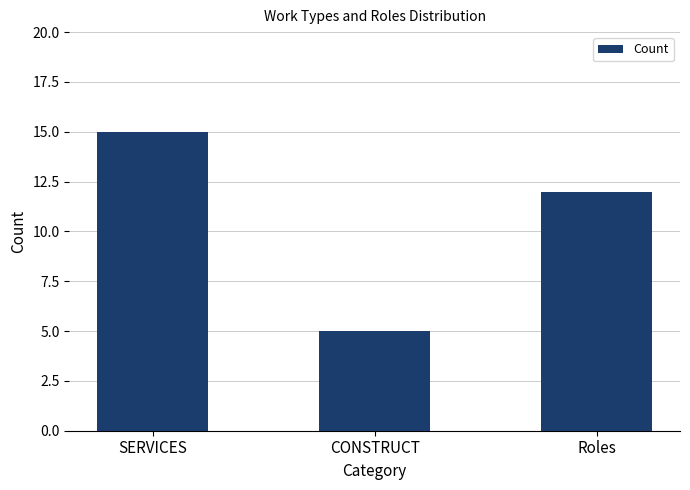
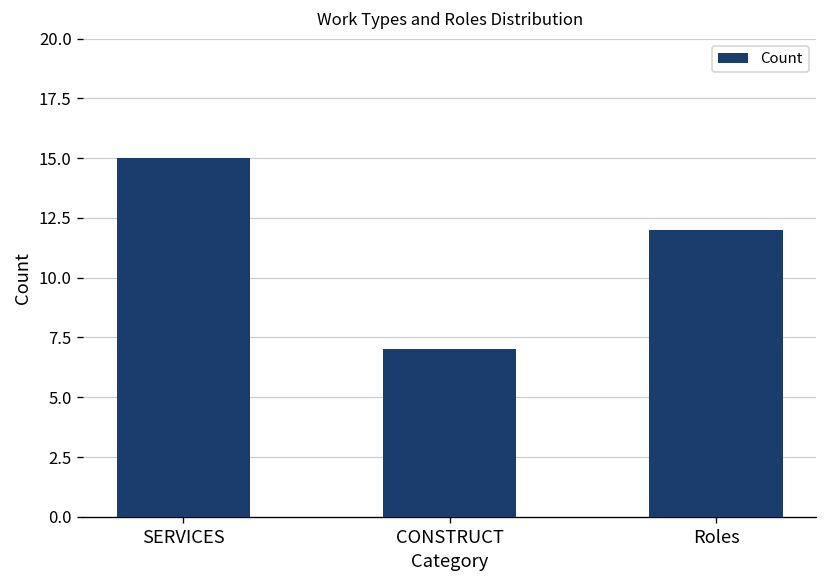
  {
    "SERVICES": 15,
-   "CONSTRUCT": 5,
+   "CONSTRUCT": 7,
    "Roles": 12
  }
